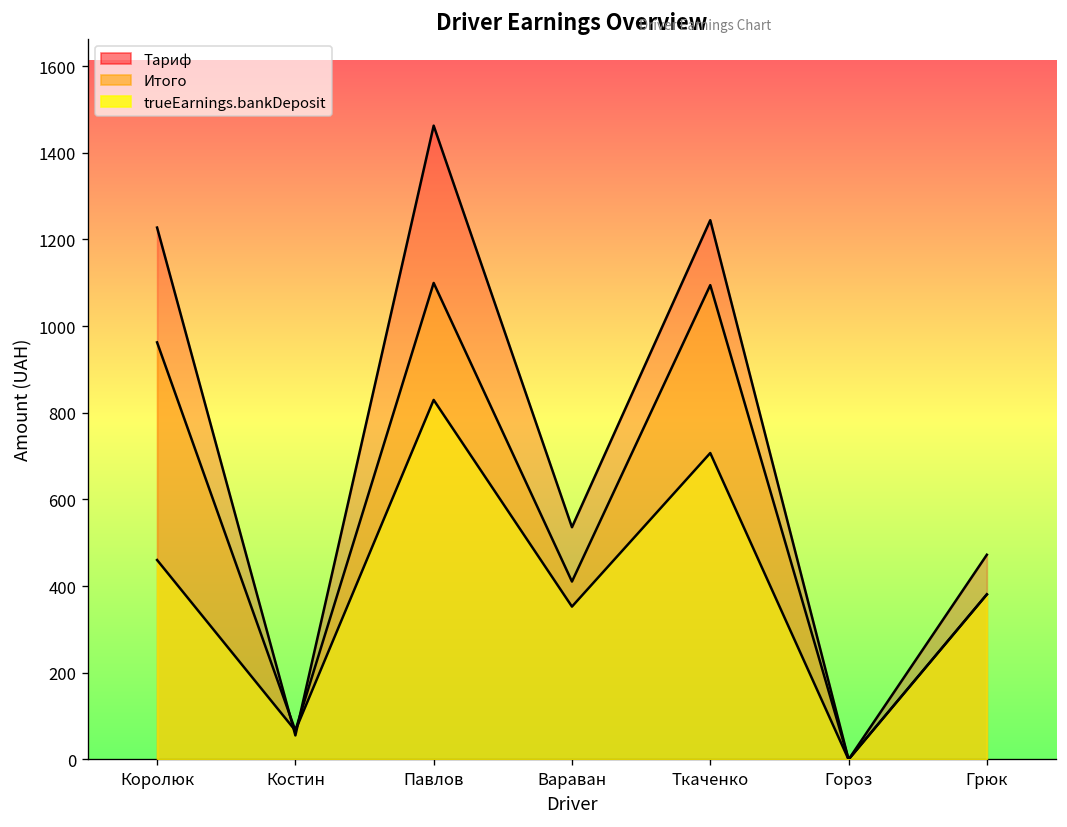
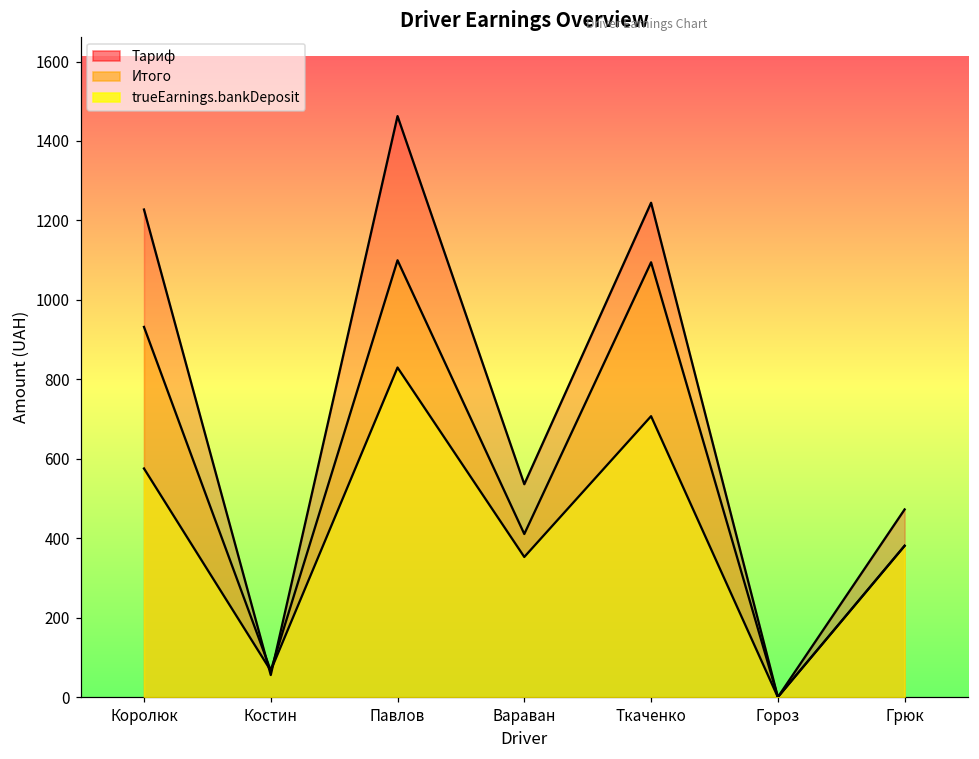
  {
    "Тариф": {
      "Королюк": 1230,
      "Костин": 60,
      "Павлов": 1460,
      "Вараван": 540,
      "Ткаченко": 1240,
      "Грюк": 470
    },
    "Итого": {
-     "Королюк": 960,
+     "Королюк": 930,
      "Павлов": 1100,
      "Вараван": 410,
      "Ткаченко": 1090
    },
    "trueEarnings.bankDeposit": {
-     "Королюк": 460,
+     "Королюк": 580,
      "Павлов": 830,
      "Вараван": 350,
      "Ткаченко": 710
    }
  }
